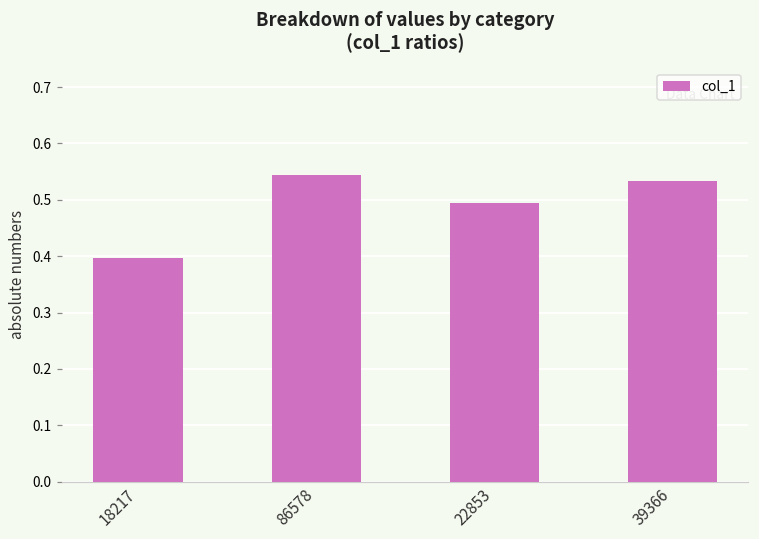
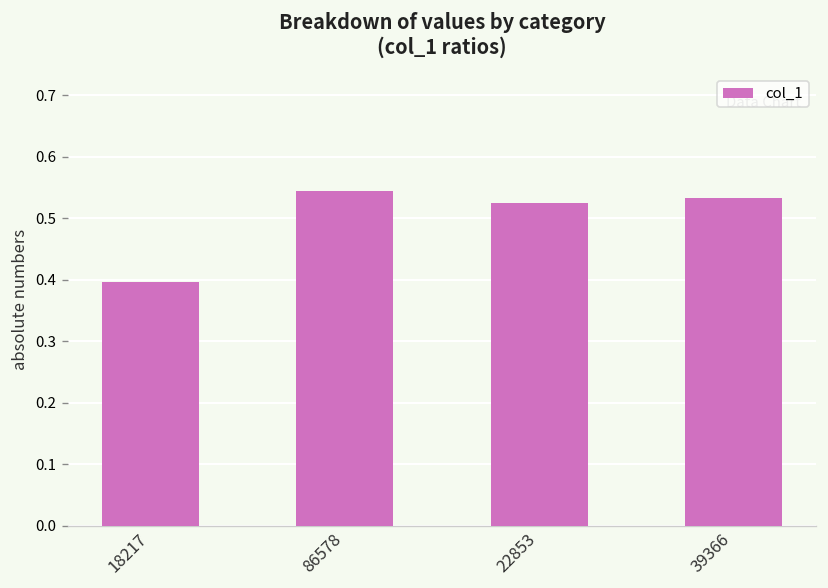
  {
    "18217": 0.40,
    "86578": 0.54,
-   "22853": 0.49,
+   "22853": 0.53,
    "39366": 0.53
  }
